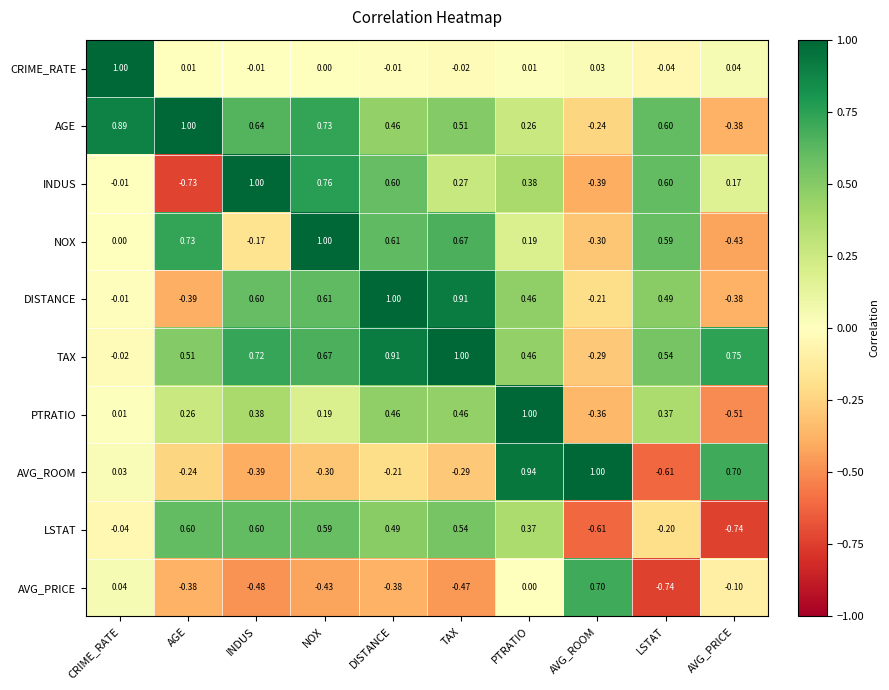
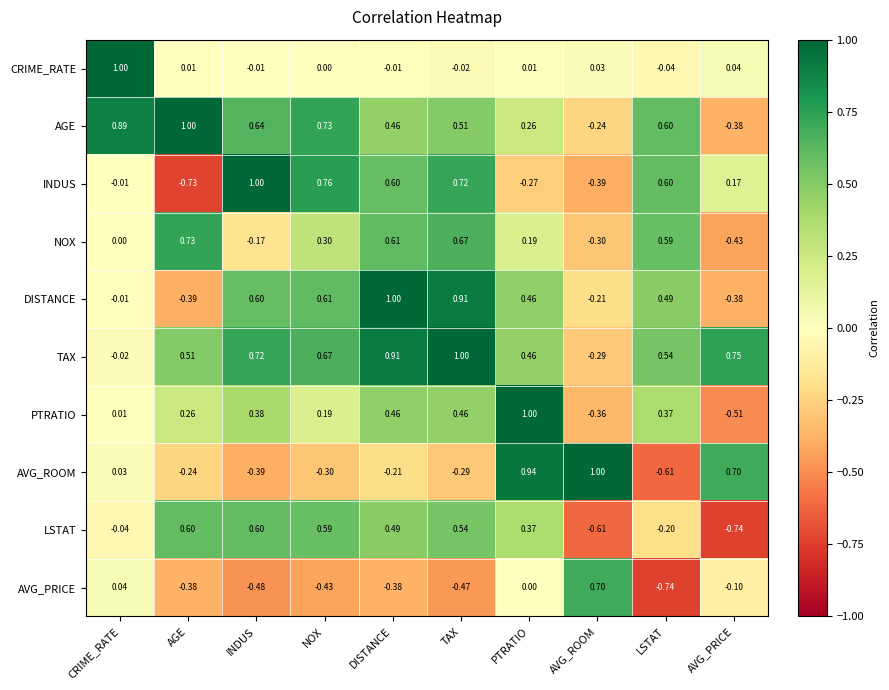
  {
    "CRIME_RATE": {
      "CRIME_RATE": 1.00,
      "AGE": 0.01,
      "INDUS": -0.01,
      "NOX": 0.00,
      "DISTANCE": -0.01,
      "TAX": -0.02,
      "PTRATIO": 0.01,
      "AVG_ROOM": 0.03,
      "LSTAT": -0.04,
      "AVG_PRICE": 0.04
    },
    "AGE": {
      "CRIME_RATE": 0.89,
      "AGE": 1.00,
      "INDUS": 0.64,
      "NOX": 0.73,
      "DISTANCE": 0.46,
      "TAX": 0.51,
      "PTRATIO": 0.26,
      "AVG_ROOM": -0.24,
      "LSTAT": 0.60,
      "AVG_PRICE": -0.38
    },
    "INDUS": {
      "CRIME_RATE": -0.01,
      "AGE": -0.73,
      "INDUS": 1.00,
      "NOX": 0.76,
      "DISTANCE": 0.60,
-     "TAX": 0.27,
-     "PTRATIO": 0.38,
+     "TAX": 0.72,
+     "PTRATIO": -0.27,
      "AVG_ROOM": -0.39,
      "LSTAT": 0.60,
      "AVG_PRICE": 0.17
    },
    "NOX": {
      "CRIME_RATE": 0.00,
      "AGE": 0.73,
      "INDUS": -0.17,
-     "NOX": 1.00,
+     "NOX": 0.30,
      "DISTANCE": 0.61,
      "TAX": 0.67,
      "PTRATIO": 0.19,
      "AVG_ROOM": -0.30,
      "LSTAT": 0.59,
      "AVG_PRICE": -0.43
    },
    "DISTANCE": {
      "CRIME_RATE": -0.01,
      "AGE": -0.39,
      "INDUS": 0.60,
      "NOX": 0.61,
      "DISTANCE": 1.00,
      "TAX": 0.91,
      "PTRATIO": 0.46,
      "AVG_ROOM": -0.21,
      "LSTAT": 0.49,
      "AVG_PRICE": -0.38
    },
    "TAX": {
      "CRIME_RATE": -0.02,
      "AGE": 0.51,
      "INDUS": 0.72,
      "NOX": 0.67,
      "DISTANCE": 0.91,
      "TAX": 1.00,
      "PTRATIO": 0.46,
      "AVG_ROOM": -0.29,
      "LSTAT": 0.54,
      "AVG_PRICE": 0.75
    },
    "PTRATIO": {
      "CRIME_RATE": 0.01,
      "AGE": 0.26,
      "INDUS": 0.38,
      "NOX": 0.19,
      "DISTANCE": 0.46,
      "TAX": 0.46,
      "PTRATIO": 1.00,
      "AVG_ROOM": -0.36,
      "LSTAT": 0.37,
      "AVG_PRICE": -0.51
    },
    "AVG_ROOM": {
      "CRIME_RATE": 0.03,
      "AGE": -0.24,
      "INDUS": -0.39,
      "NOX": -0.30,
      "DISTANCE": -0.21,
      "TAX": -0.29,
      "PTRATIO": 0.94,
      "AVG_ROOM": 1.00,
      "LSTAT": -0.61,
      "AVG_PRICE": 0.70
    },
    "LSTAT": {
      "CRIME_RATE": -0.04,
      "AGE": 0.60,
      "INDUS": 0.60,
      "NOX": 0.59,
      "DISTANCE": 0.49,
      "TAX": 0.54,
      "PTRATIO": 0.37,
      "AVG_ROOM": -0.61,
      "LSTAT": -0.20,
      "AVG_PRICE": -0.74
    },
    "AVG_PRICE": {
      "CRIME_RATE": 0.04,
      "AGE": -0.38,
      "INDUS": -0.48,
      "NOX": -0.43,
      "DISTANCE": -0.38,
      "TAX": -0.47,
      "PTRATIO": 0.00,
      "AVG_ROOM": 0.70,
      "LSTAT": -0.74,
      "AVG_PRICE": -0.10
    }
  }
